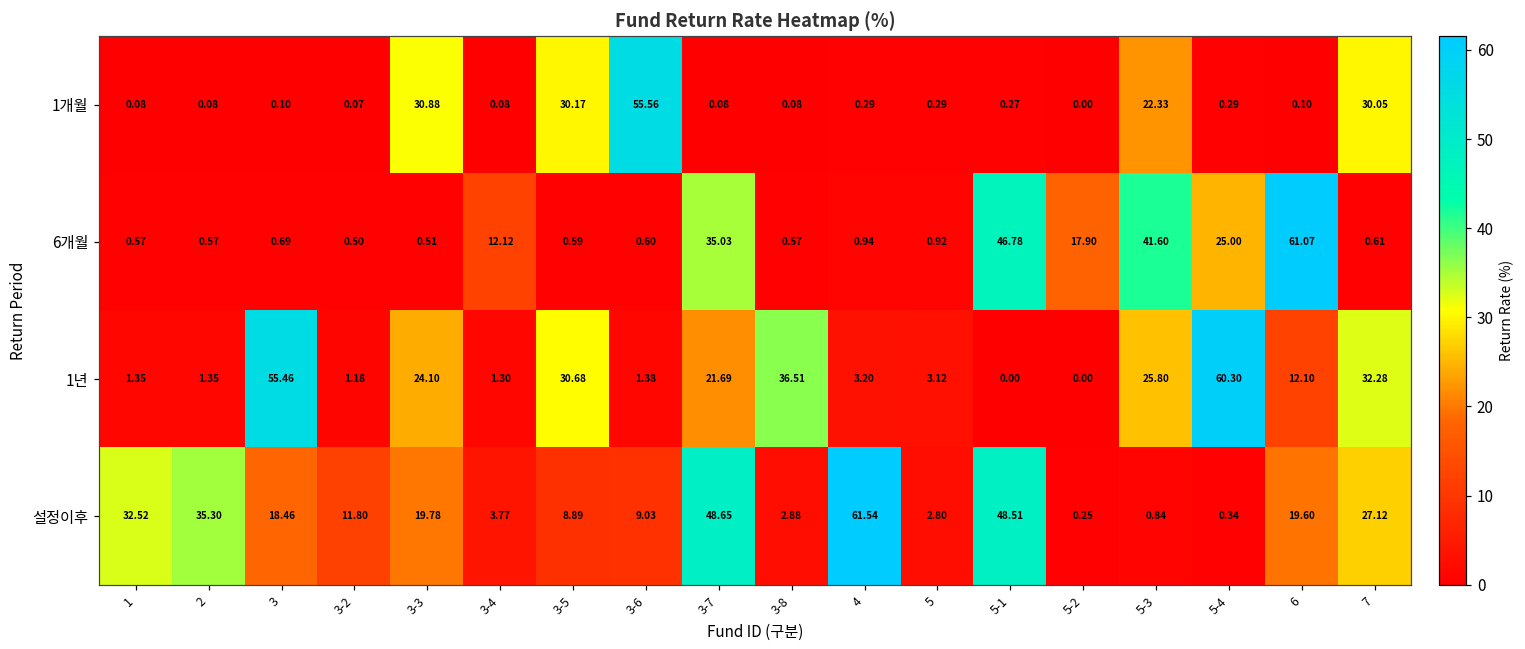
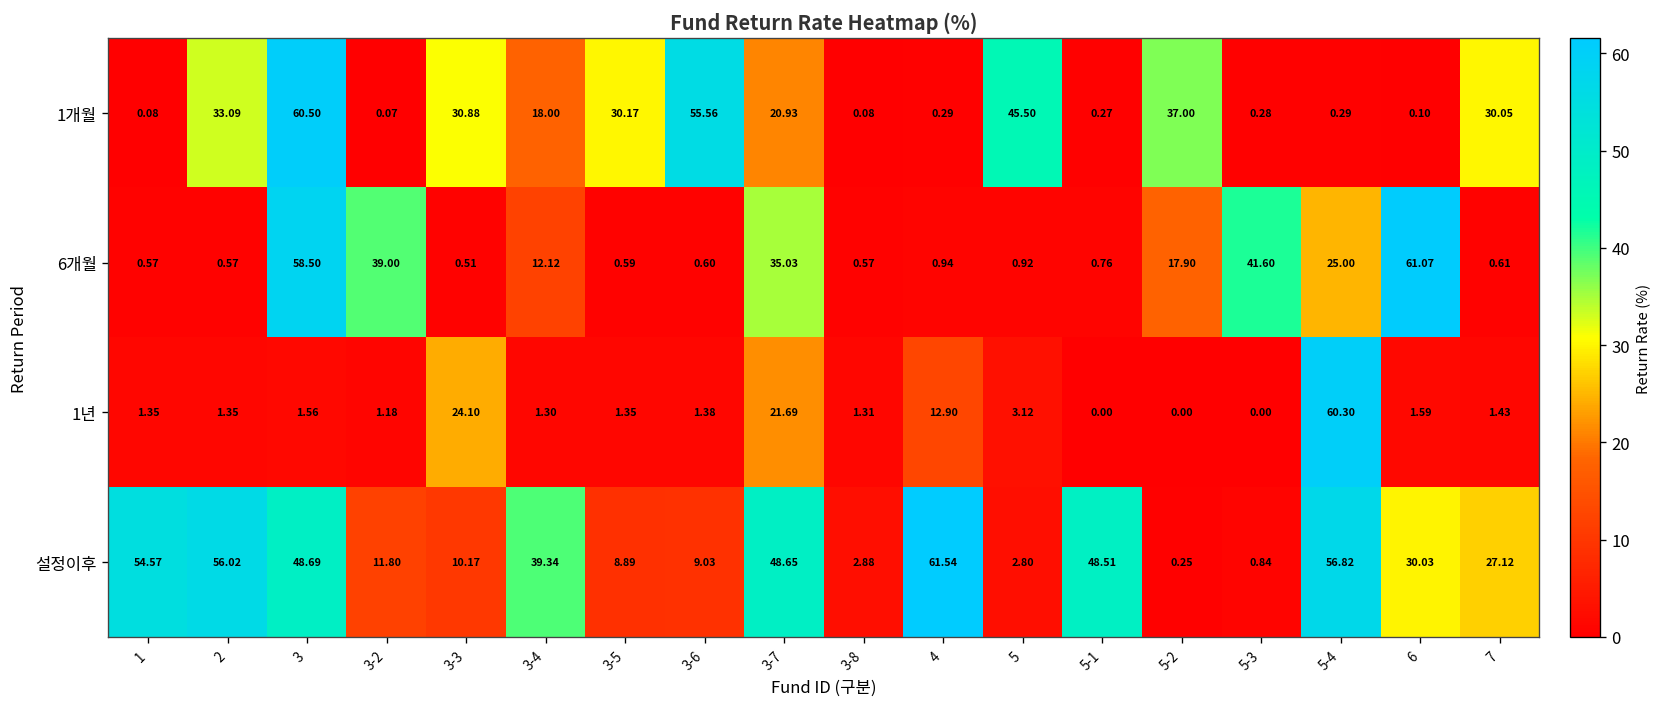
  {
    "1개월": {
      "1": 0.08,
-     "2": 0.08,
-     "3": 0.10,
+     "2": 33.09,
+     "3": 60.50,
      "3-2": 0.07,
      "3-3": 30.88,
-     "3-4": 0.08,
+     "3-4": 18.00,
      "3-5": 30.17,
      "3-6": 55.56,
-     "3-7": 0.08,
+     "3-7": 20.93,
      "3-8": 0.08,
      "4": 0.29,
-     "5": 0.29,
+     "5": 45.50,
      "5-1": 0.27,
-     "5-2": 0.00,
-     "5-3": 22.33,
+     "5-2": 37.00,
+     "5-3": 0.28,
      "5-4": 0.29,
      "6": 0.10,
      "7": 30.05
    },
    "6개월": {
      "1": 0.57,
      "2": 0.57,
-     "3": 0.69,
-     "3-2": 0.50,
+     "3": 58.50,
+     "3-2": 39.00,
      "3-3": 0.51,
      "3-4": 12.12,
      "3-5": 0.59,
      "3-6": 0.60,
      "3-7": 35.03,
      "3-8": 0.57,
      "4": 0.94,
      "5": 0.92,
-     "5-1": 46.78,
+     "5-1": 0.76,
      "5-2": 17.90,
      "5-3": 41.60,
      "5-4": 25.00,
      "6": 61.07,
      "7": 0.61
    },
    "1년": {
      "1": 1.35,
      "2": 1.35,
-     "3": 55.46,
+     "3": 1.56,
      "3-2": 1.18,
      "3-3": 24.10,
      "3-4": 1.30,
-     "3-5": 30.68,
+     "3-5": 1.35,
      "3-6": 1.38,
      "3-7": 21.69,
-     "3-8": 36.51,
-     "4": 3.20,
+     "3-8": 1.31,
+     "4": 12.90,
      "5": 3.12,
      "5-1": 0.00,
      "5-2": 0.00,
-     "5-3": 25.80,
+     "5-3": 0.00,
      "5-4": 60.30,
-     "6": 12.10,
-     "7": 32.28
+     "6": 1.59,
+     "7": 1.43
    },
    "설정이후": {
-     "1": 32.52,
-     "2": 35.30,
-     "3": 18.46,
+     "1": 54.57,
+     "2": 56.02,
+     "3": 48.69,
      "3-2": 11.80,
-     "3-3": 19.78,
-     "3-4": 3.77,
+     "3-3": 10.17,
+     "3-4": 39.34,
      "3-5": 8.89,
      "3-6": 9.03,
      "3-7": 48.65,
      "3-8": 2.88,
      "4": 61.54,
      "5": 2.80,
      "5-1": 48.51,
      "5-2": 0.25,
      "5-3": 0.84,
-     "5-4": 0.34,
-     "6": 19.60,
+     "5-4": 56.82,
+     "6": 30.03,
      "7": 27.12
    }
  }
